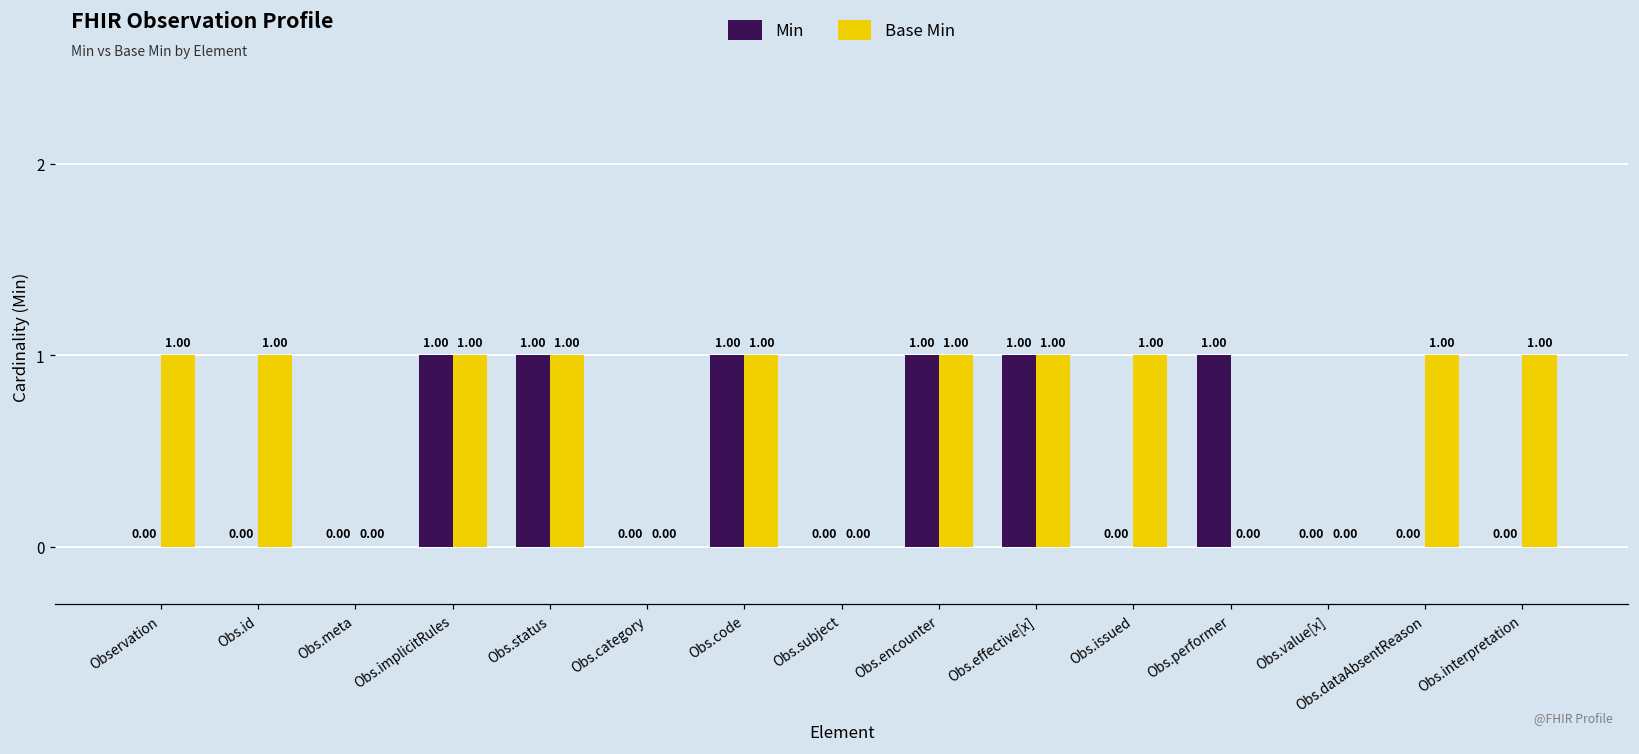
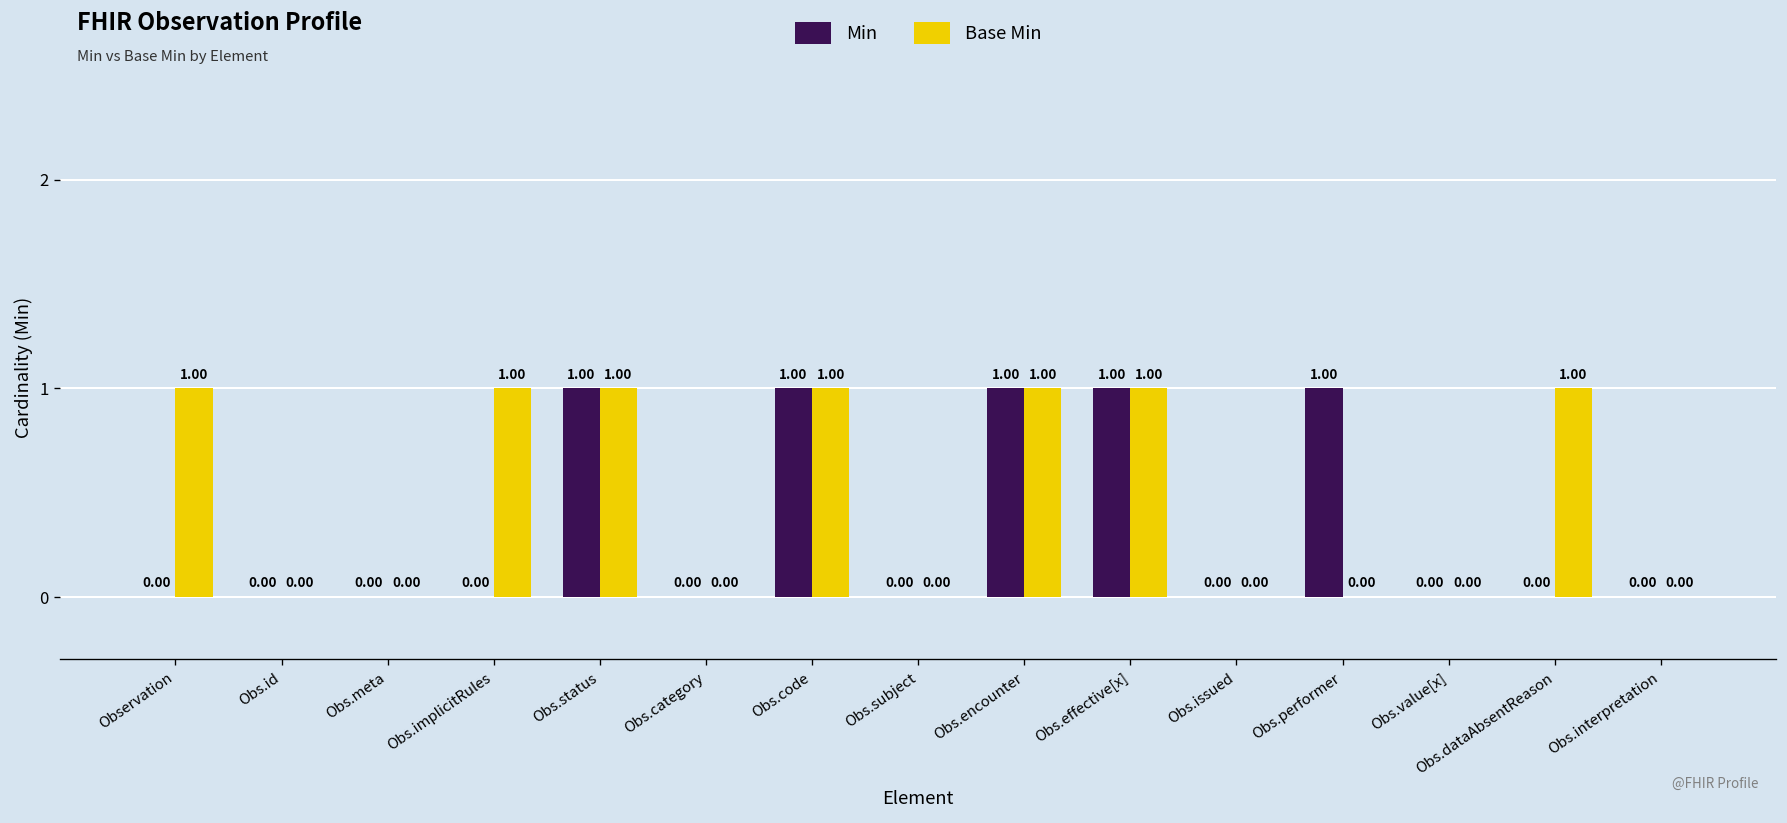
  {
    "Min": {
      "Observation": 0.00,
      "Obs.id": 0.00,
      "Obs.meta": 0.00,
-     "Obs.implicitRules": 1.00,
+     "Obs.implicitRules": 0.00,
      "Obs.status": 1.00,
      "Obs.category": 0.00,
      "Obs.code": 1.00,
      "Obs.subject": 0.00,
      "Obs.encounter": 1.00,
      "Obs.effective[x]": 1.00,
      "Obs.issued": 0.00,
      "Obs.performer": 1.00,
      "Obs.value[x]": 0.00,
      "Obs.dataAbsentReason": 0.00,
      "Obs.interpretation": 0.00
    },
    "Base Min": {
      "Observation": 1.00,
-     "Obs.id": 1.00,
+     "Obs.id": 0.00,
      "Obs.meta": 0.00,
      "Obs.implicitRules": 1.00,
      "Obs.status": 1.00,
      "Obs.category": 0.00,
      "Obs.code": 1.00,
      "Obs.subject": 0.00,
      "Obs.encounter": 1.00,
      "Obs.effective[x]": 1.00,
-     "Obs.issued": 1.00,
+     "Obs.issued": 0.00,
      "Obs.performer": 0.00,
      "Obs.value[x]": 0.00,
      "Obs.dataAbsentReason": 1.00,
-     "Obs.interpretation": 1.00
+     "Obs.interpretation": 0.00
    }
  }
